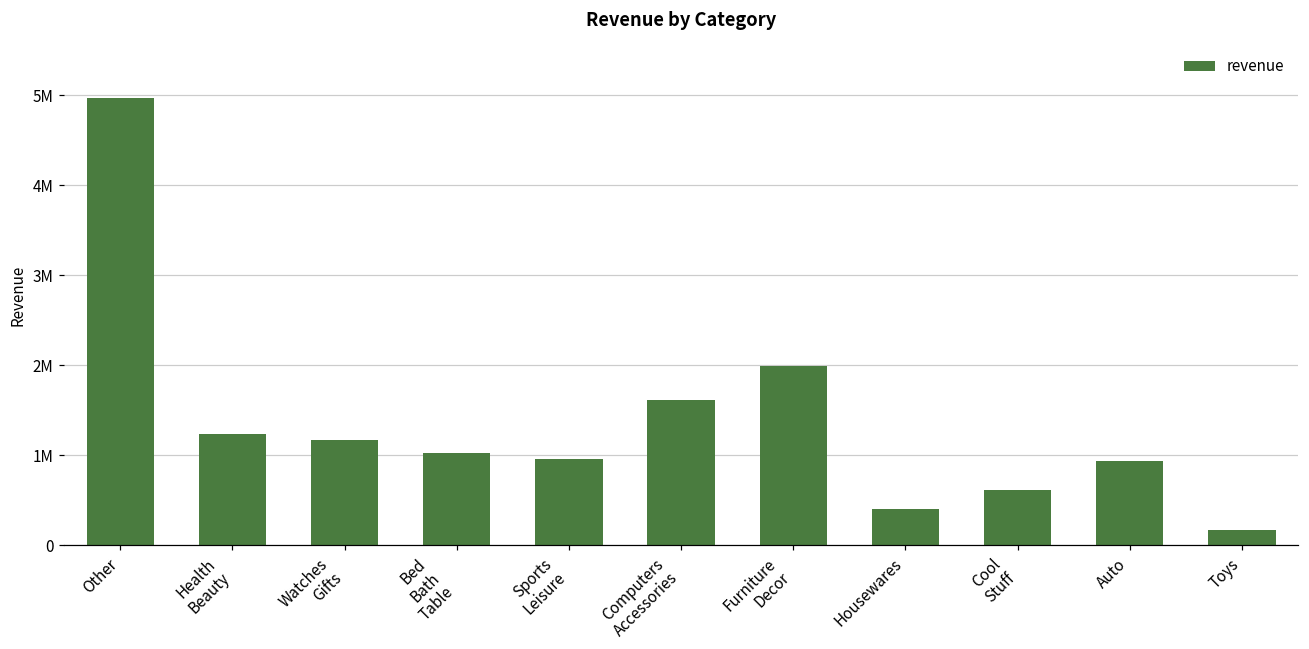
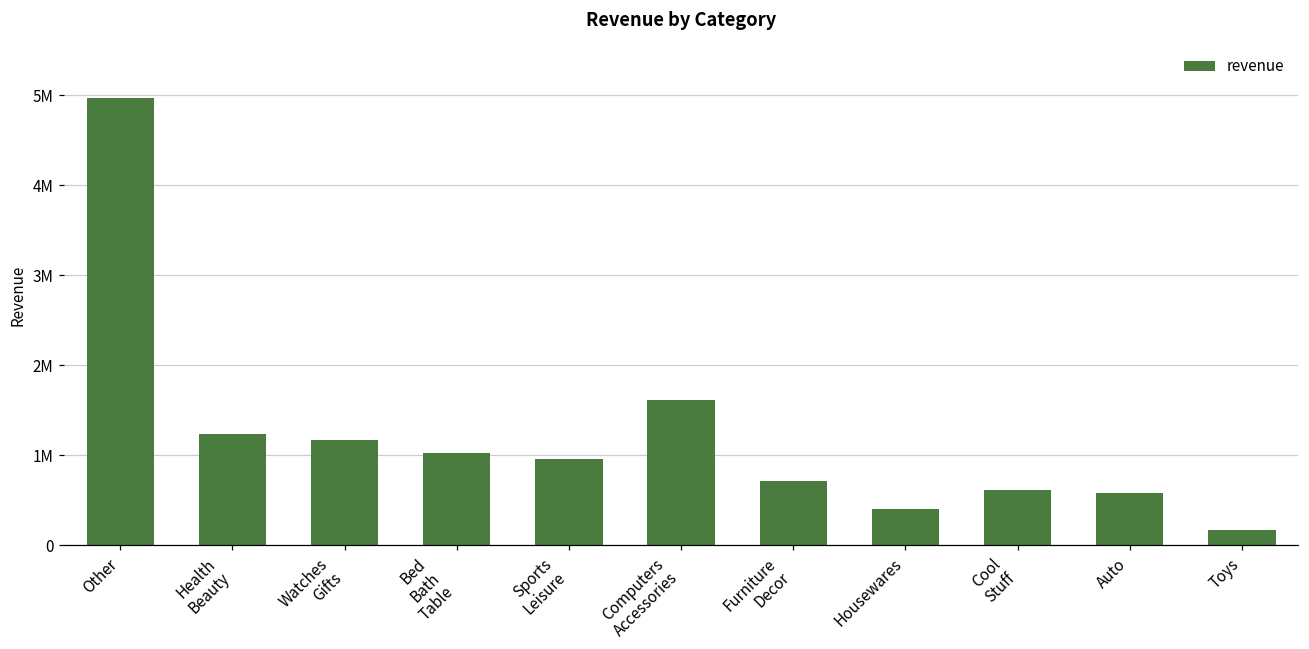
  {
    "Other": 5000000,
    "Health Beauty": 1200000,
    "Watches Gifts": 1200000,
    "Bed Bath Table": 1000000,
    "Sports Leisure": 1000000,
    "Computers Accessories": 1600000,
-   "Furniture Decor": 2000000,
+   "Furniture Decor": 700000,
    "Housewares": 400000,
    "Cool Stuff": 600000,
-   "Auto": 900000,
+   "Auto": 600000,
    "Toys": 200000
  }
